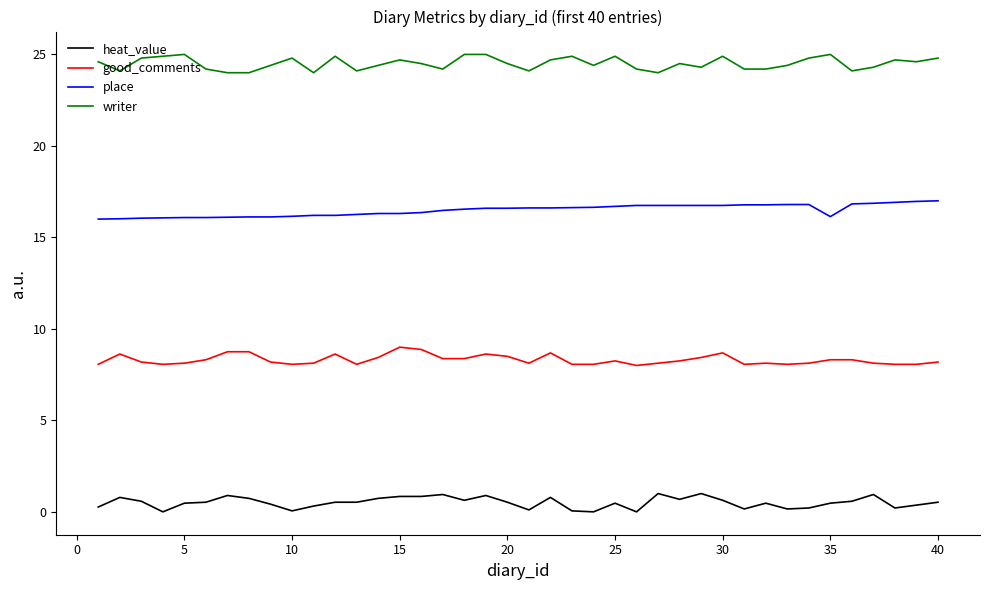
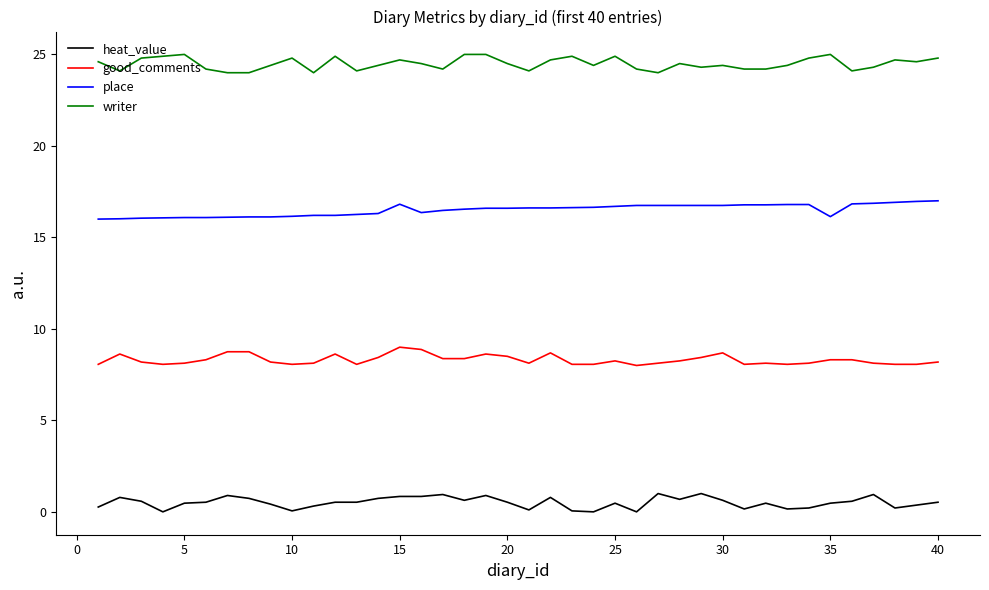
  {
    "heat_value": {
      "5": 0.5,
      "10": 0.1,
      "15": 0.8,
      "20": 0.5,
      "25": 0.5,
      "30": 0.6,
      "35": 0.5,
      "40": 0.5
    },
    "good_comments": {
      "5": 8.1,
      "10": 8.1,
      "15": 9.0,
      "20": 8.5,
      "25": 8.2,
      "30": 8.7,
      "35": 8.3,
      "40": 8.2
    },
    "place": {
      "5": 16.1,
      "10": 16.2,
-     "15": 16.3,
+     "15": 16.8,
      "20": 16.6,
      "25": 16.7,
      "30": 16.7,
      "35": 16.1,
      "40": 17.0
    },
    "writer": {
      "5": 25.0,
      "10": 24.8,
      "15": 24.7,
      "20": 24.5,
      "25": 24.9,
-     "30": 24.9,
+     "30": 24.4,
      "35": 25.0,
      "40": 24.8
    }
  }
